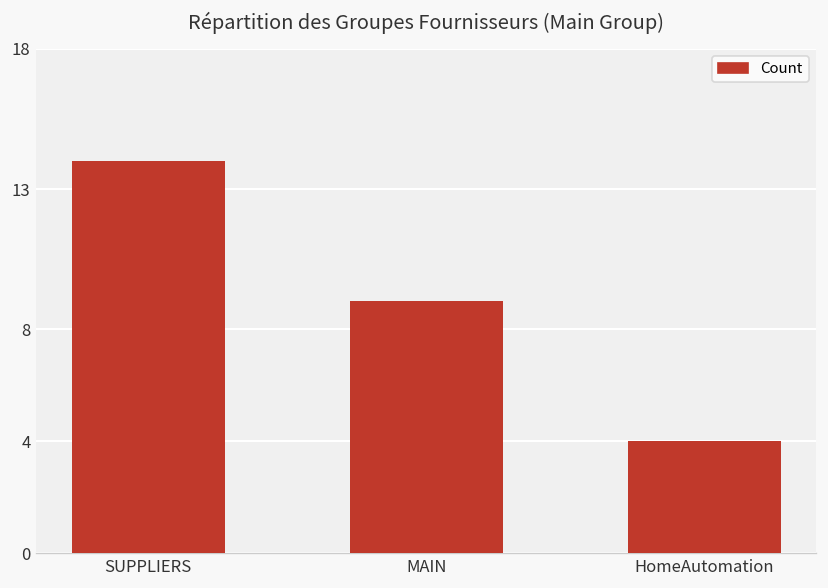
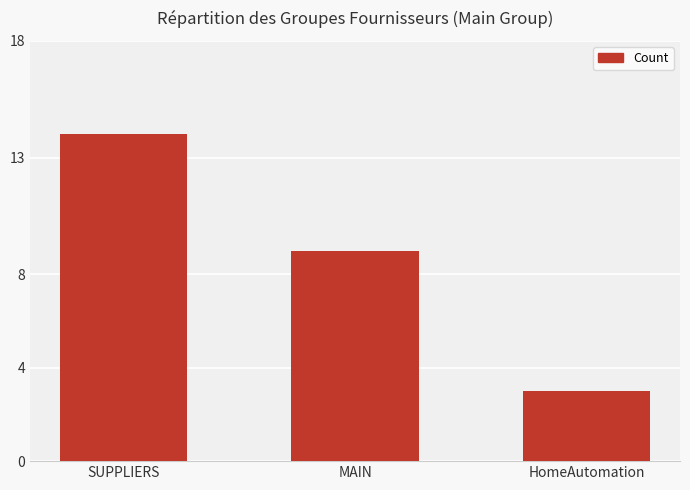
  {
    "SUPPLIERS": 14,
    "MAIN": 9,
-   "HomeAutomation": 4
+   "HomeAutomation": 3
  }
